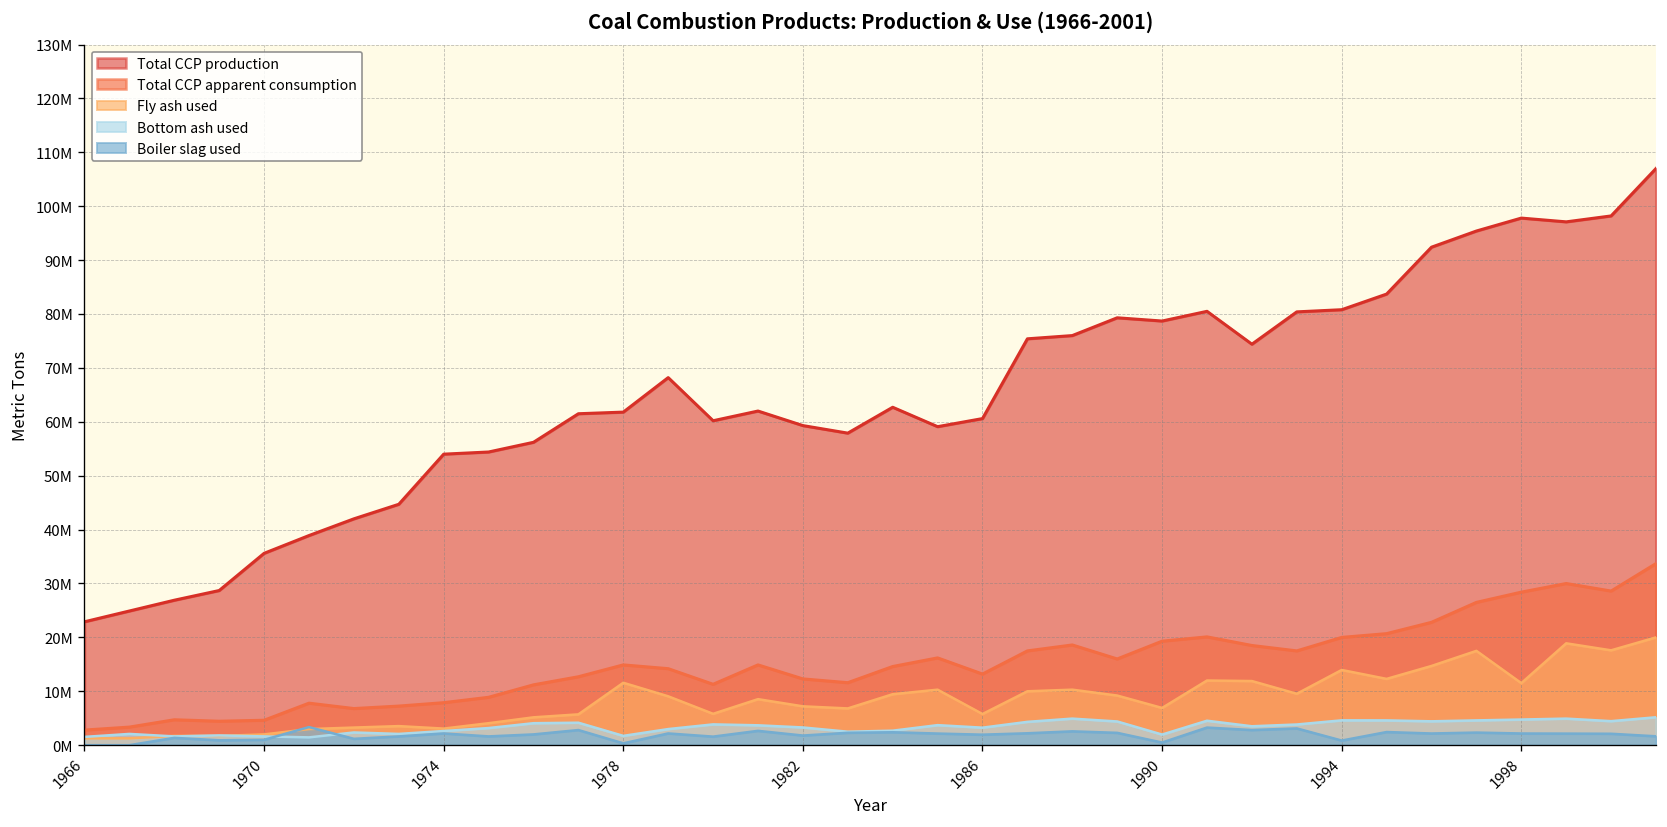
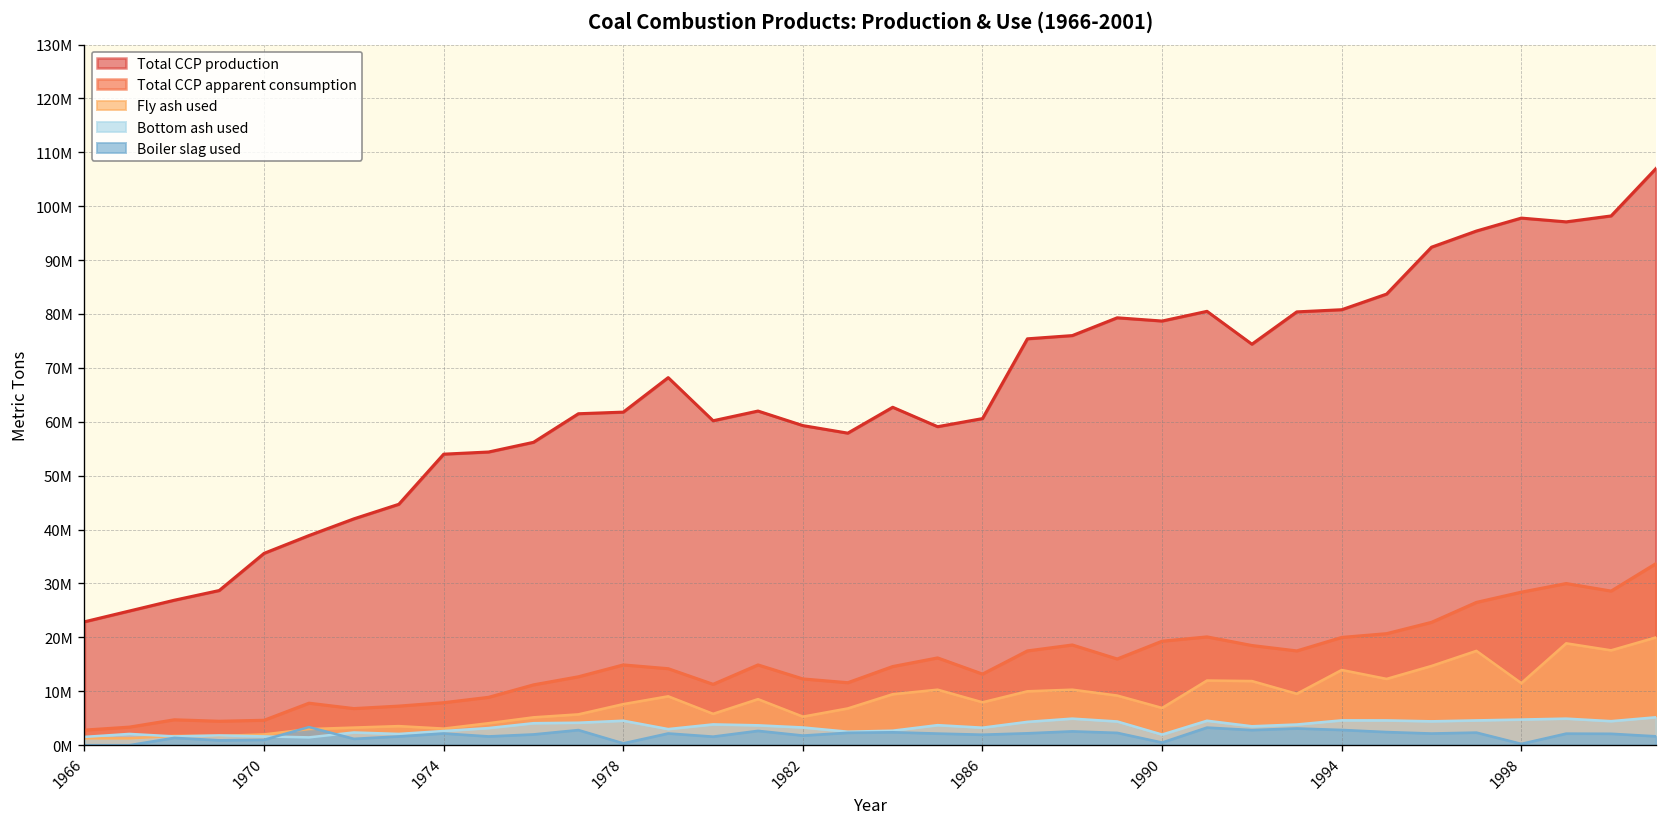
  {
    "Fly ash used": {
-     "1978": 12000000,
-     "1982": 7000000,
-     "1986": 6000000,
+     "1978": 8000000,
+     "1982": 5000000,
+     "1986": 8000000,
      "1990": 7000000,
      "1994": 14000000,
      "1998": 12000000
    },
    "Bottom ash used": {
-     "1978": 2000000,
+     "1978": 5000000,
      "1982": 3000000,
      "1986": 3000000,
      "1990": 2000000,
      "1994": 5000000,
      "1998": 5000000
    },
    "Boiler slag used": {
      "1966": 0,
      "1970": 1000000,
      "1978": 0,
      "1982": 2000000,
      "1986": 2000000,
      "1990": 0,
-     "1994": 1000000,
-     "1998": 2000000
+     "1994": 3000000,
+     "1998": 0
    }
  }
